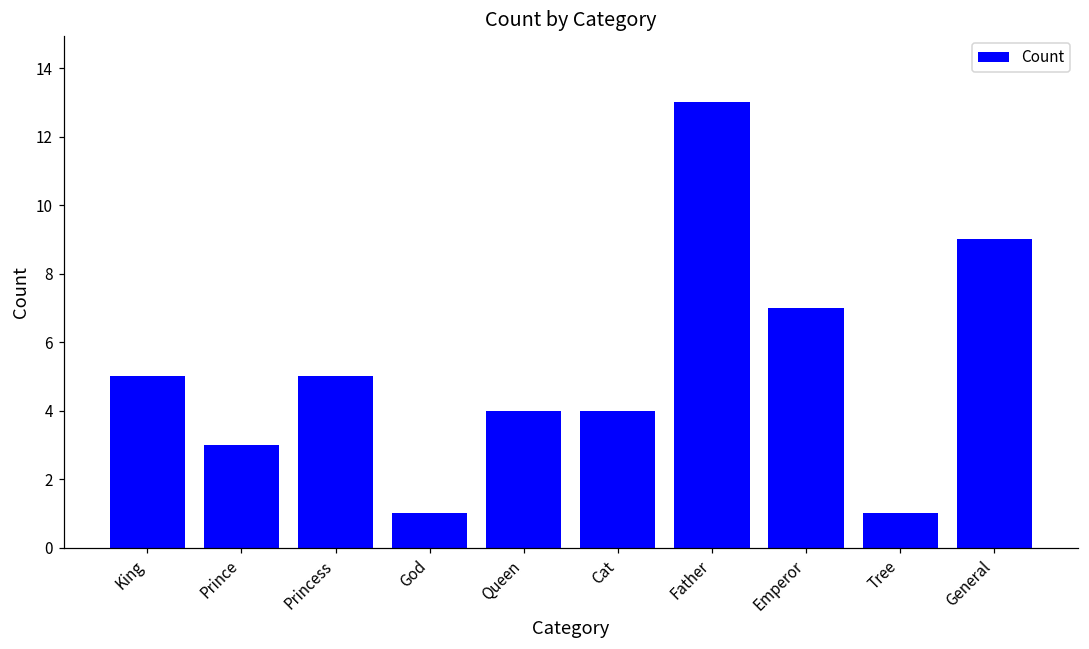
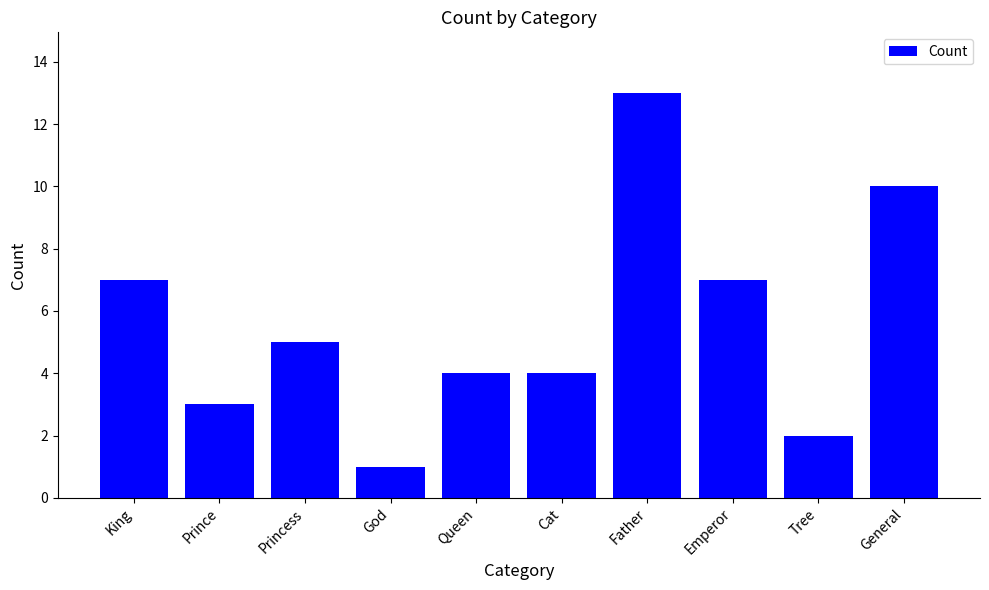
  {
-   "King": 5,
+   "King": 7,
    "Prince": 3,
    "Princess": 5,
    "God": 1,
    "Queen": 4,
    "Cat": 4,
    "Father": 13,
    "Emperor": 7,
-   "Tree": 1,
-   "General": 9
+   "Tree": 2,
+   "General": 10
  }
